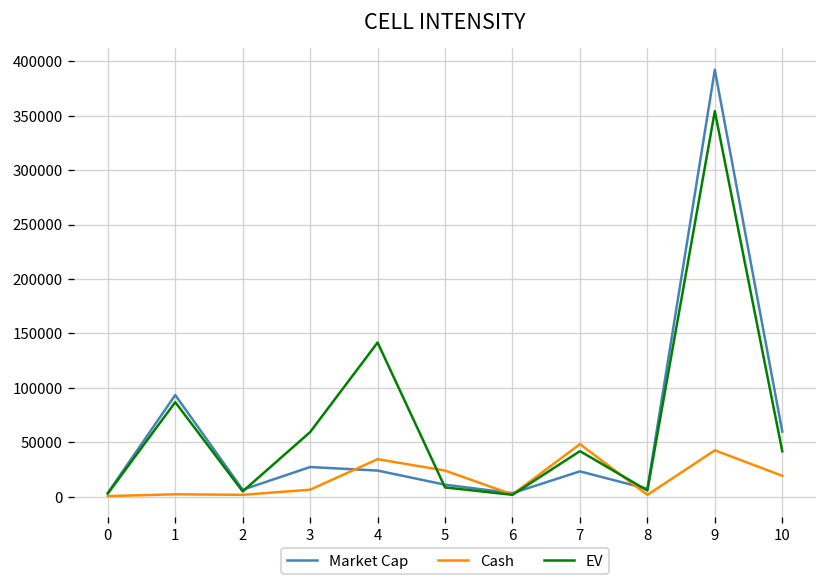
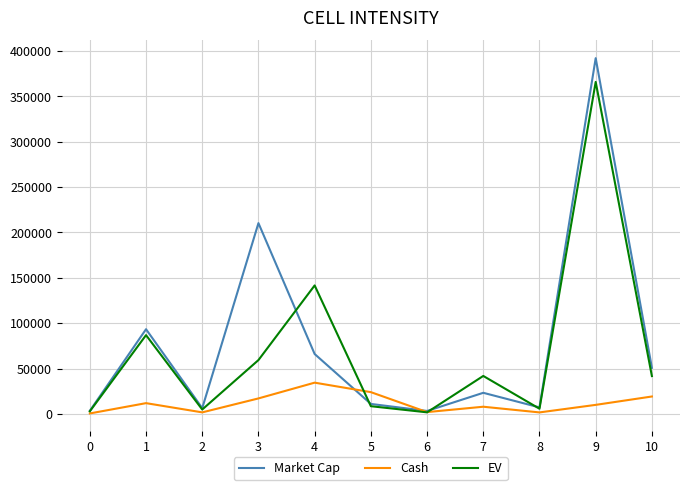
  {
    "Market Cap": {
      "1": 90000,
-     "3": 30000,
-     "4": 20000,
+     "3": 210000,
+     "4": 70000,
      "7": 20000,
      "9": 390000,
-     "10": 60000
+     "10": 50000
    },
    "Cash": {
-     "1": 0,
+     "1": 10000,
      "2": 0,
-     "3": 10000,
+     "3": 20000,
      "4": 30000,
      "5": 20000,
-     "7": 50000,
+     "7": 10000,
      "8": 0,
-     "9": 40000,
+     "9": 10000,
      "10": 20000
    },
    "EV": {
      "1": 90000,
      "3": 60000,
      "4": 140000,
      "7": 40000,
-     "9": 350000,
+     "9": 370000,
      "10": 40000
    }
  }
